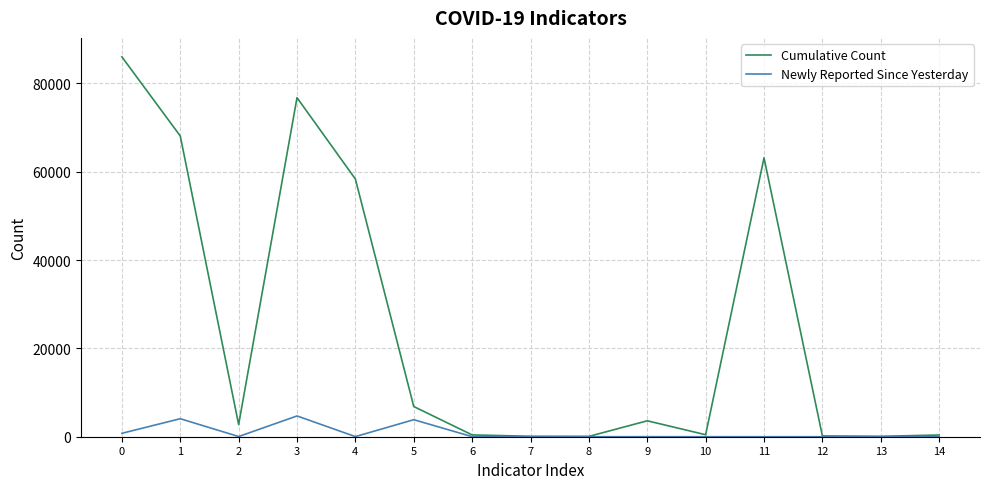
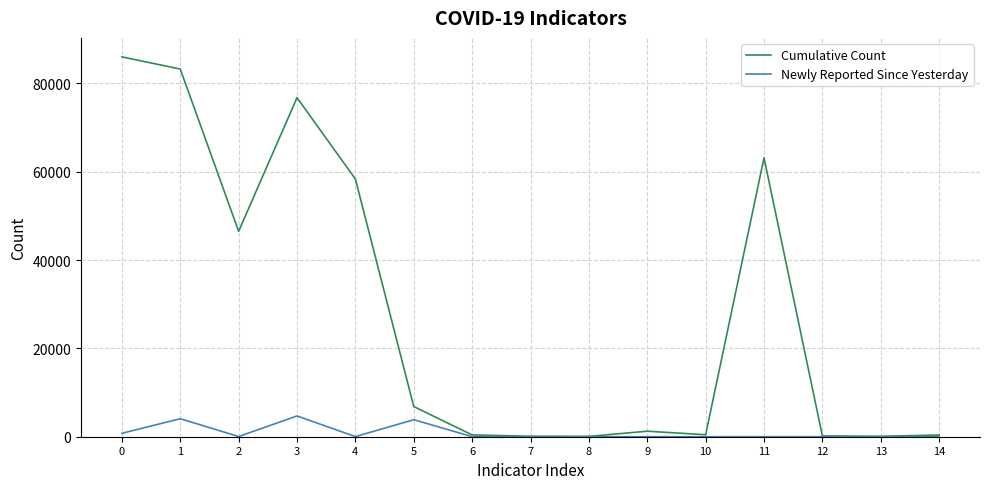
  {
    "Cumulative Count": {
      "0": 86000,
-     "1": 68000,
-     "2": 3000,
+     "1": 83000,
+     "2": 46000,
      "3": 77000,
      "4": 58000,
      "5": 7000,
-     "9": 4000,
+     "9": 1000,
      "11": 63000
    },
    "Newly Reported Since Yesterday": {
      "0": 1000,
      "1": 4000,
      "2": 0,
      "3": 5000,
      "4": 0,
      "5": 4000,
      "9": 0,
      "11": 0
    }
  }
